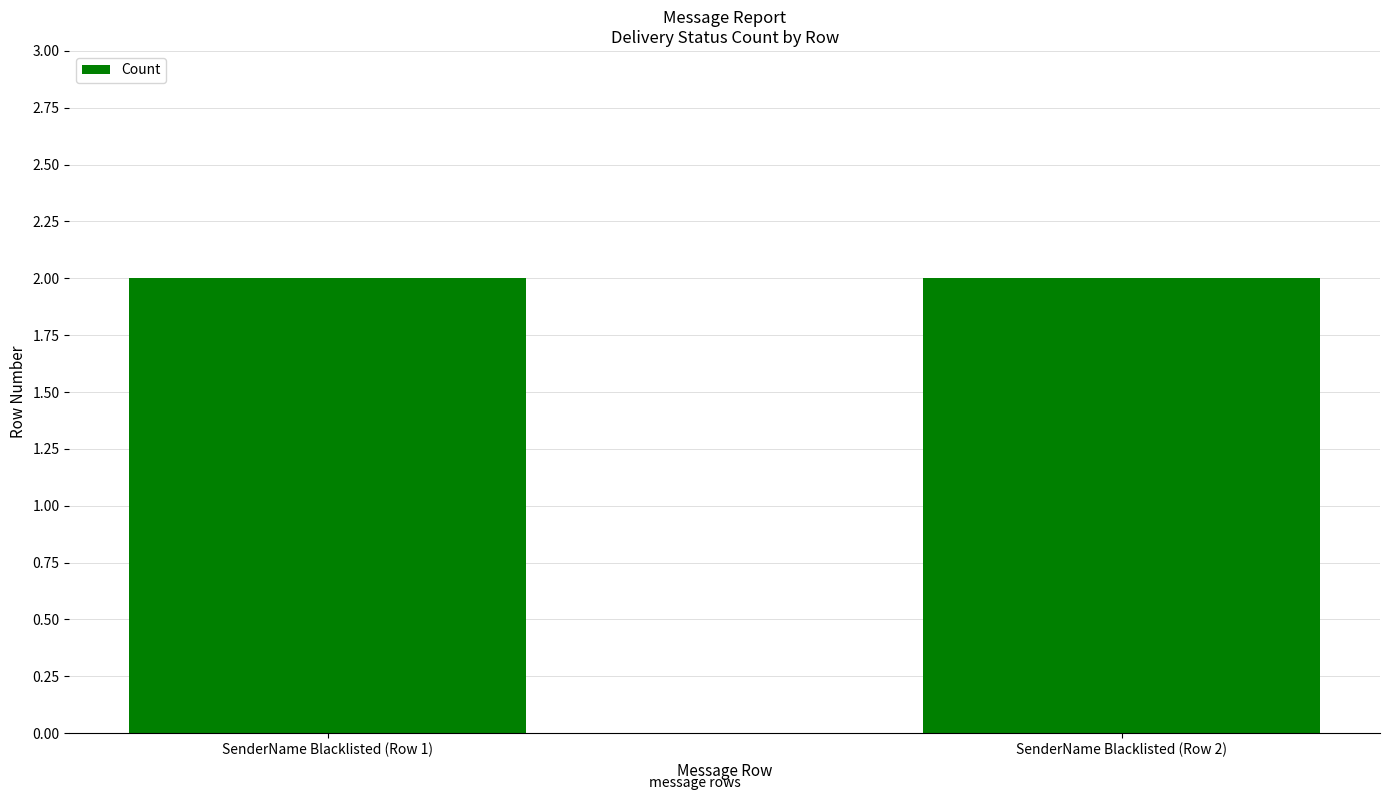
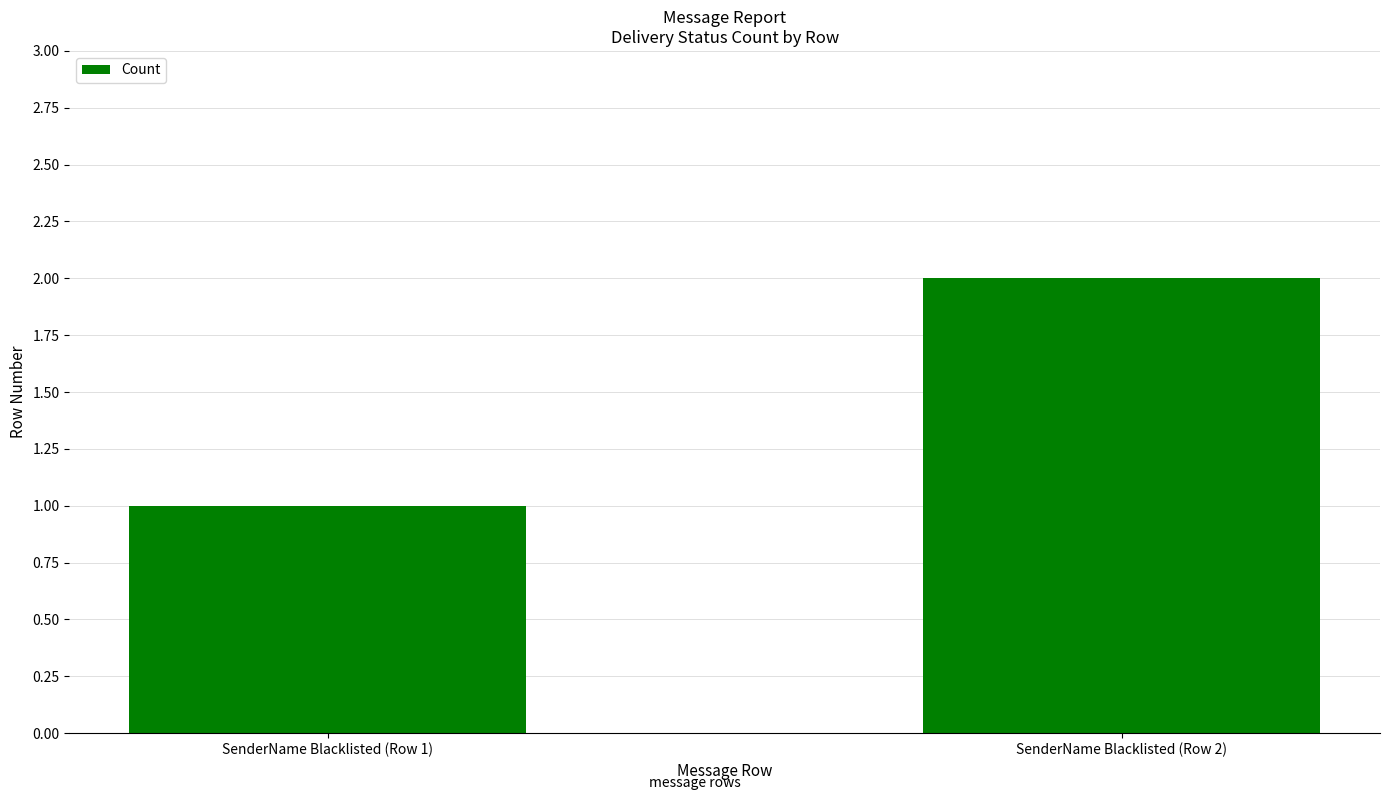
  {
-   "SenderName Blacklisted (Row 1)": 2,
+   "SenderName Blacklisted (Row 1)": 1,
    "SenderName Blacklisted (Row 2)": 2
  }
